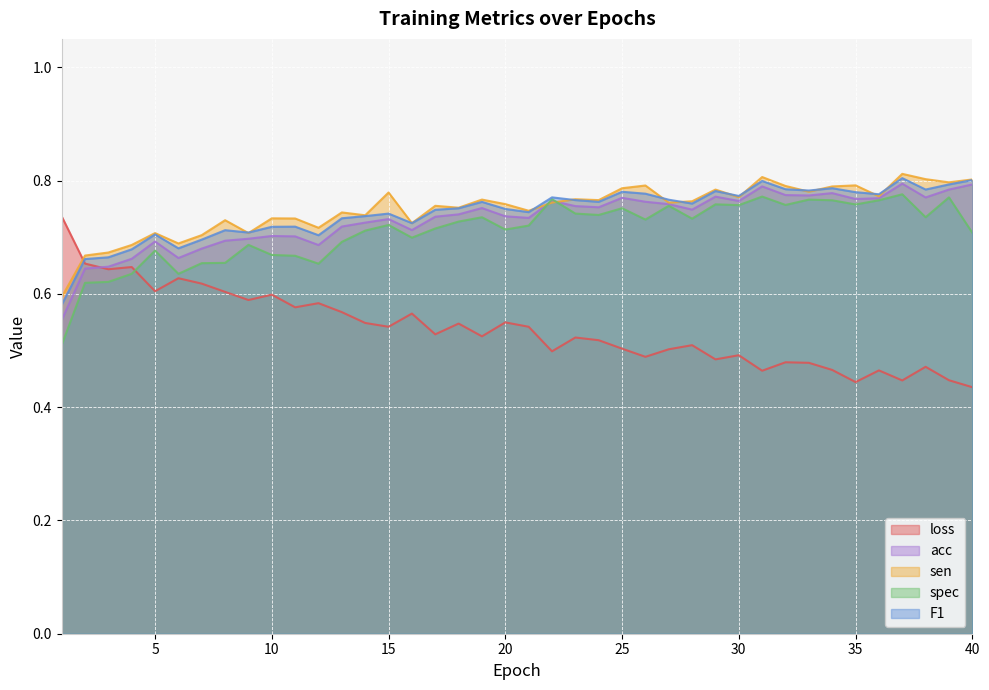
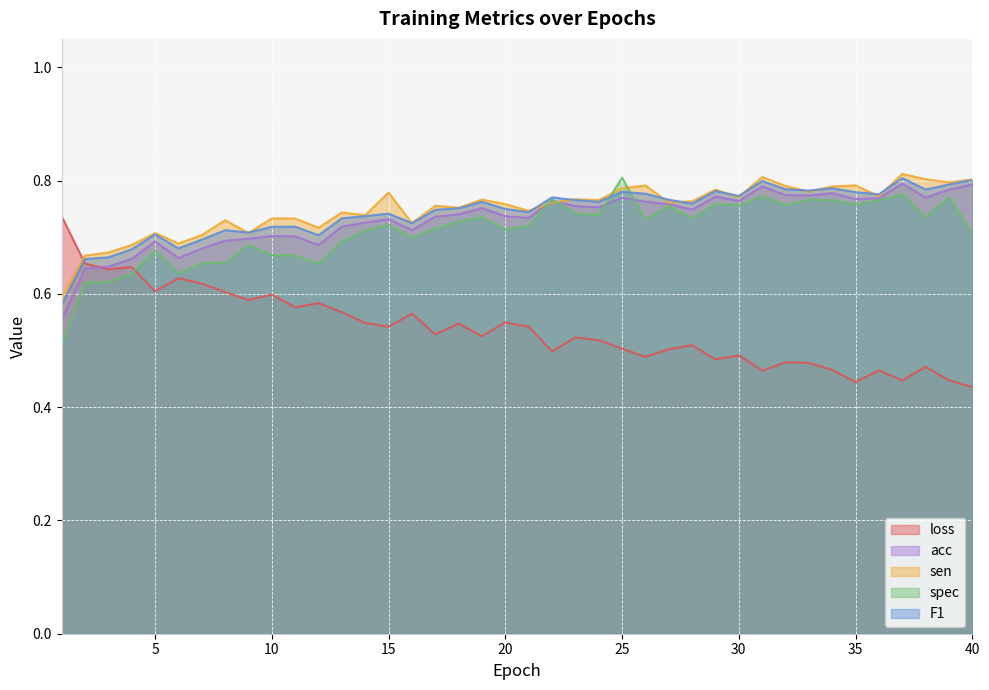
  {
    "loss": {
      "5": 0.60,
      "10": 0.60,
      "15": 0.54,
      "20": 0.55,
      "25": 0.50,
      "30": 0.49,
      "35": 0.44,
      "40": 0.44
    },
    "sen": {
      "10": 0.73,
      "15": 0.78,
      "20": 0.76,
      "25": 0.79,
      "35": 0.79
    },
    "spec": {
      "5": 0.68,
      "10": 0.67,
      "15": 0.72,
      "20": 0.71,
-     "25": 0.75,
+     "25": 0.81,
      "30": 0.76,
      "35": 0.76,
      "40": 0.71
    }
  }
